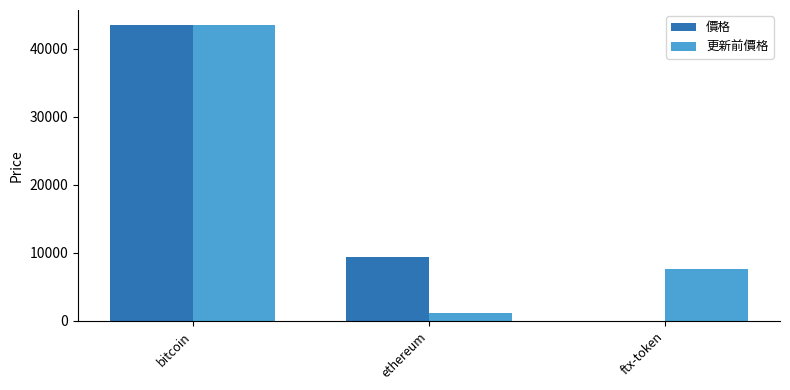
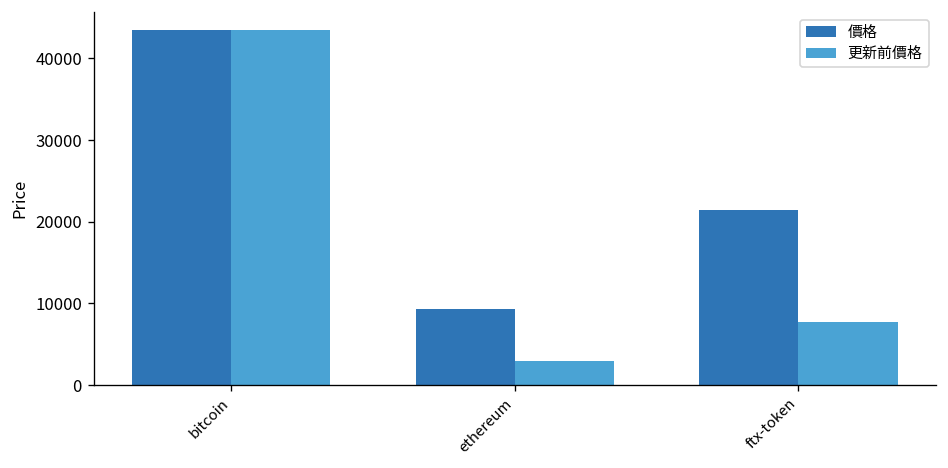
  {
    "價格": {
      "bitcoin": 44000,
      "ethereum": 9000,
-     "ftx-token": 0
+     "ftx-token": 21000
    },
    "更新前價格": {
      "bitcoin": 44000,
-     "ethereum": 1000,
+     "ethereum": 3000,
      "ftx-token": 8000
    }
  }
